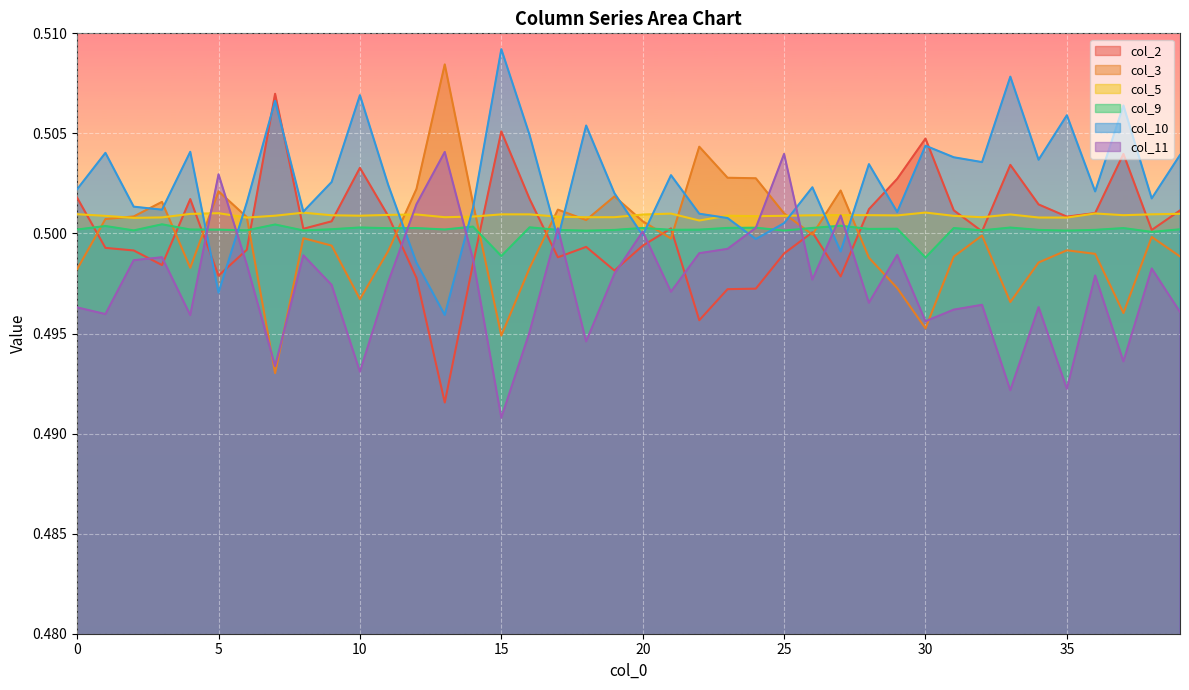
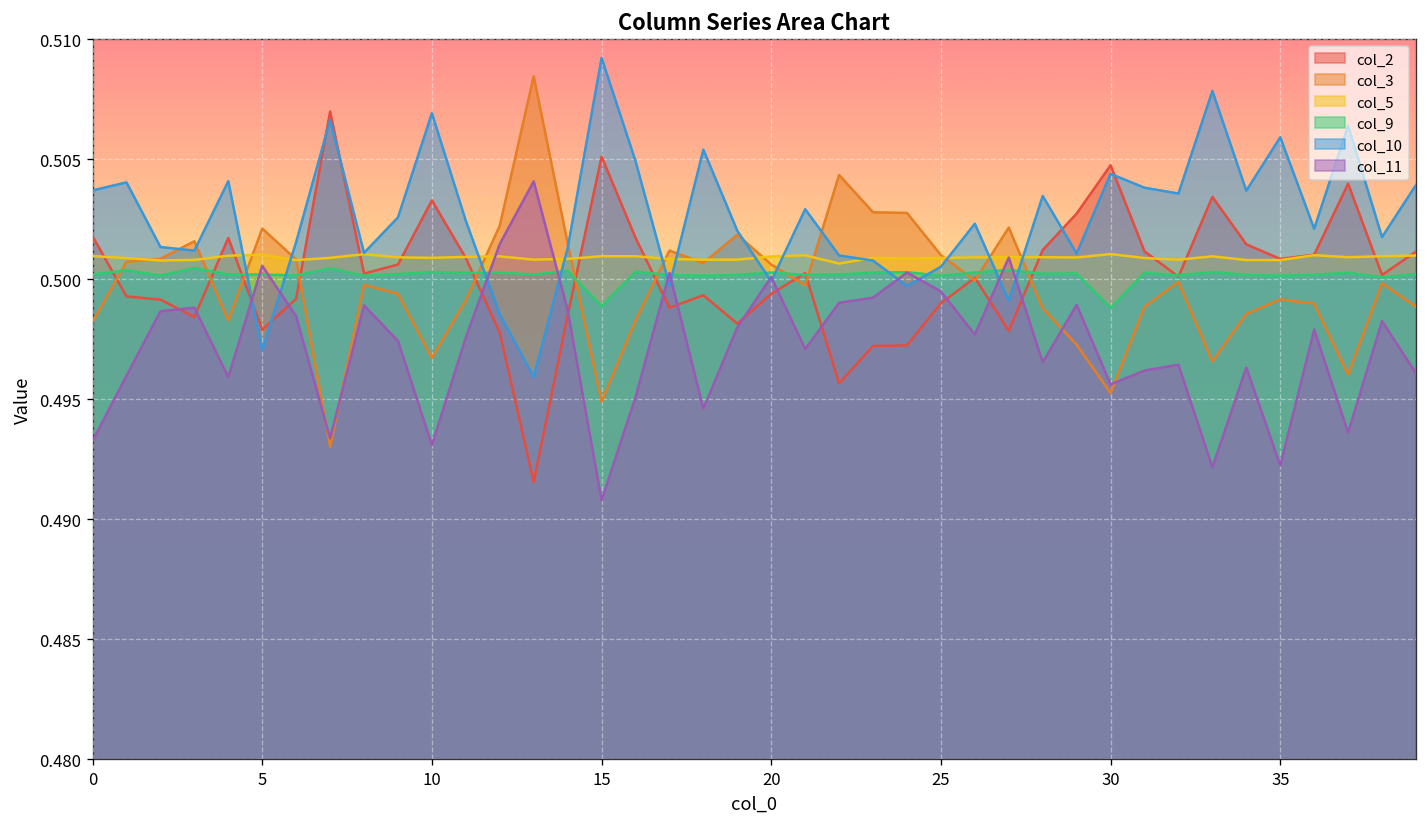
  {
    "col_9": {
      "0": 0.5002,
      "5": 0.5002,
      "10": 0.5003,
      "15": 0.4989,
      "20": 0.5003,
      "25": 0.5001,
      "30": 0.4988,
      "35": 0.5001
    },
    "col_10": {
-     "0": 0.5022,
+     "0": 0.5037,
      "5": 0.4970,
      "10": 0.5069,
      "15": 0.5092,
      "20": 0.4999,
      "25": 0.5005,
      "30": 0.5044,
      "35": 0.5059
    },
    "col_11": {
-     "0": 0.4963,
-     "5": 0.5030,
+     "0": 0.4933,
+     "5": 0.5006,
      "10": 0.4931,
      "15": 0.4908,
      "20": 0.5001,
-     "25": 0.5040,
+     "25": 0.4995,
      "30": 0.4956,
      "35": 0.4922
    }
  }
